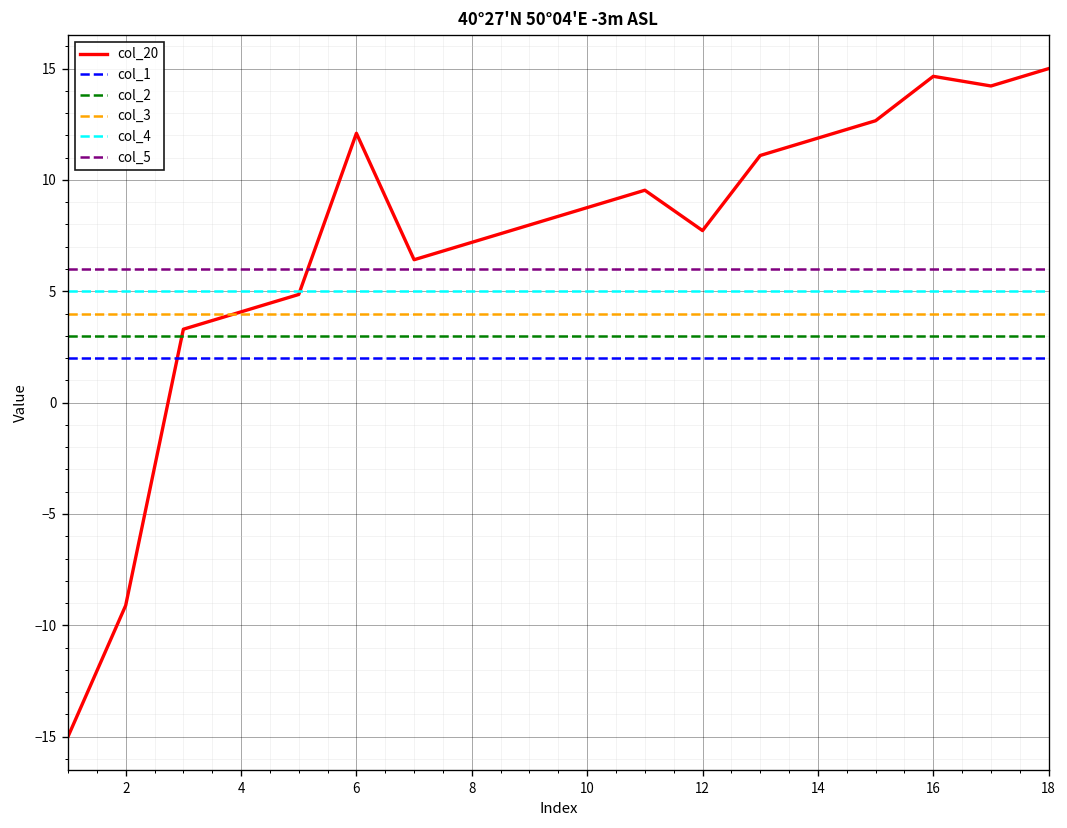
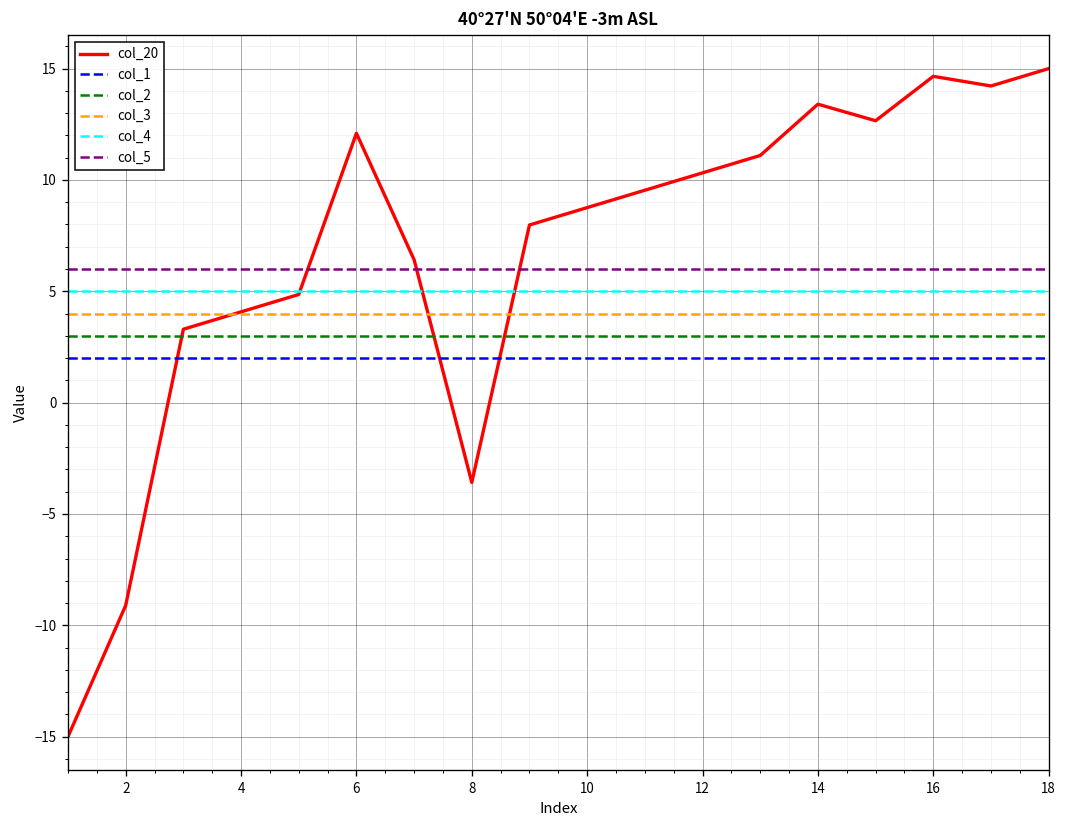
  {
    "col_20": {
      "2": -9.1,
      "6": 12.1,
-     "8": 7.2,
+     "8": -3.6,
      "10": 8.8,
-     "12": 7.7,
-     "14": 11.9,
+     "12": 10.3,
+     "14": 13.4,
      "16": 14.7,
      "18": 15.0
    },
    "col_1": {
      "2": 2.0,
      "4": 2.0,
      "6": 2.0,
      "8": 2.0,
      "10": 2.0,
      "12": 2.0,
      "14": 2.0,
      "16": 2.0,
      "18": 2.0
    },
    "col_2": {
      "2": 3.0,
      "4": 3.0,
      "6": 3.0,
      "8": 3.0,
      "10": 3.0,
      "12": 3.0,
      "14": 3.0,
      "16": 3.0,
      "18": 3.0
    },
    "col_3": {
      "2": 4.0,
      "6": 4.0,
      "8": 4.0,
      "10": 4.0,
      "12": 4.0,
      "14": 4.0,
      "16": 4.0,
      "18": 4.0
    },
    "col_4": {
      "2": 5.0,
      "4": 5.0,
      "6": 5.0,
      "8": 5.0,
      "10": 5.0,
      "12": 5.0,
      "14": 5.0,
      "16": 5.0,
      "18": 5.0
    },
    "col_5": {
      "2": 6.0,
      "4": 6.0,
      "6": 6.0,
      "8": 6.0,
      "10": 6.0,
      "12": 6.0,
      "14": 6.0,
      "16": 6.0,
      "18": 6.0
    }
  }
